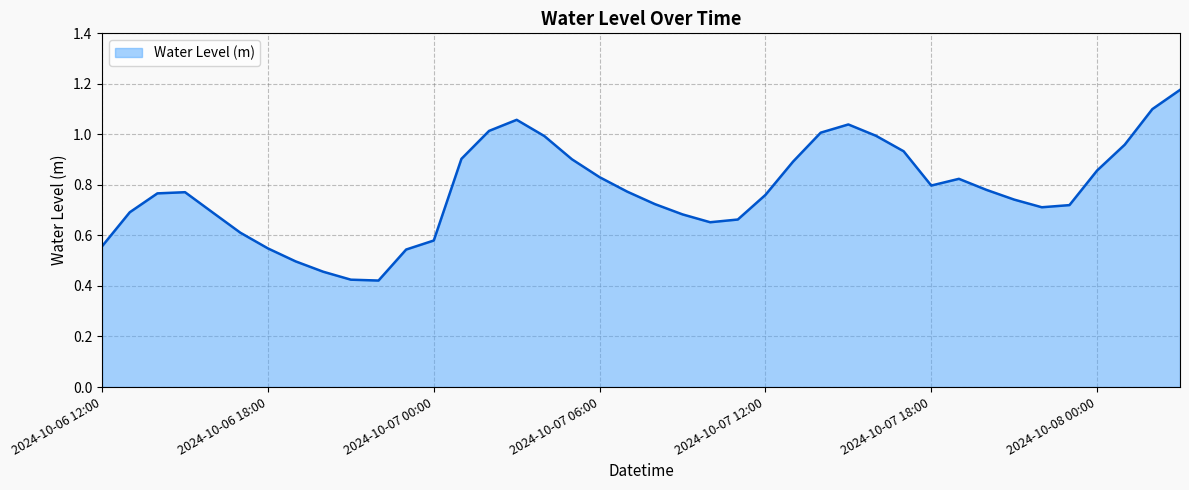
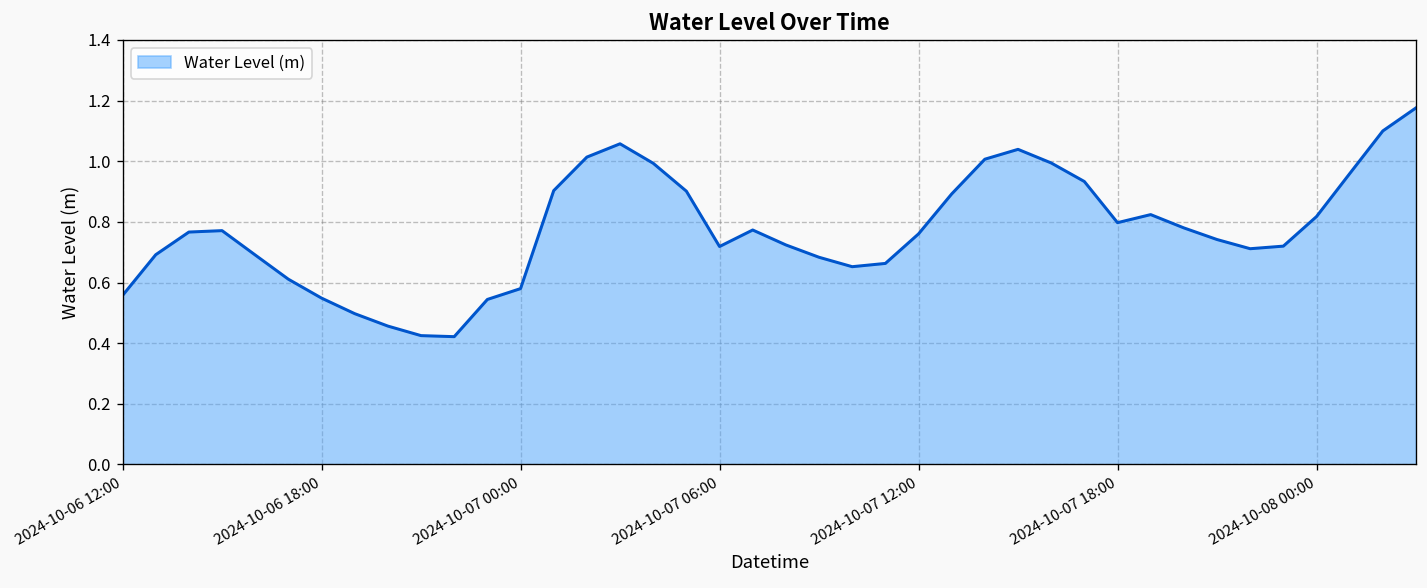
  {
    "2024-10-06 12:00": 0.56,
    "2024-10-06 18:00": 0.55,
    "2024-10-07 00:00": 0.58,
-   "2024-10-07 06:00": 0.83,
+   "2024-10-07 06:00": 0.72,
    "2024-10-07 12:00": 0.76,
    "2024-10-07 18:00": 0.80,
-   "2024-10-08 00:00": 0.86
+   "2024-10-08 00:00": 0.82
  }
